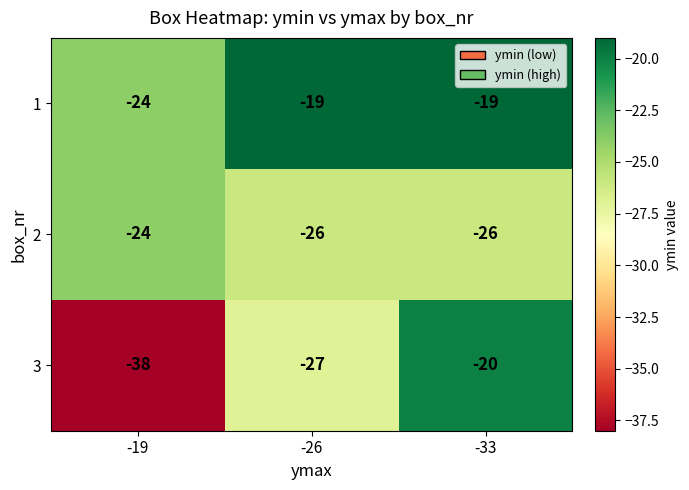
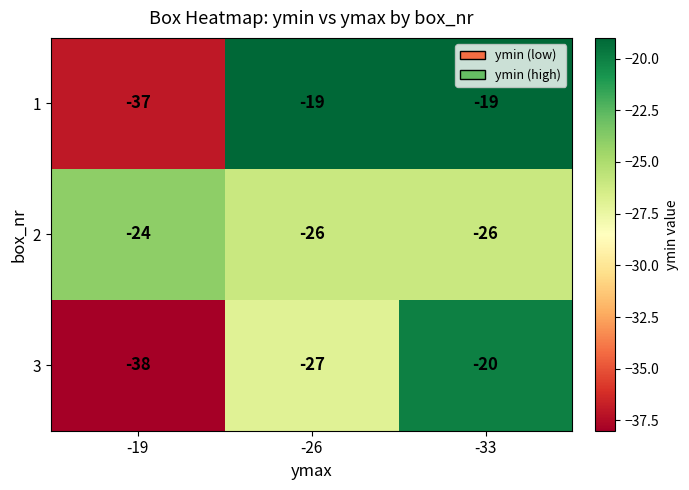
  {
    "1": {
-     "-19": -24,
+     "-19": -37,
      "-26": -19,
      "-33": -19
    },
    "2": {
      "-19": -24,
      "-26": -26,
      "-33": -26
    },
    "3": {
      "-19": -38,
      "-26": -27,
      "-33": -20
    }
  }
